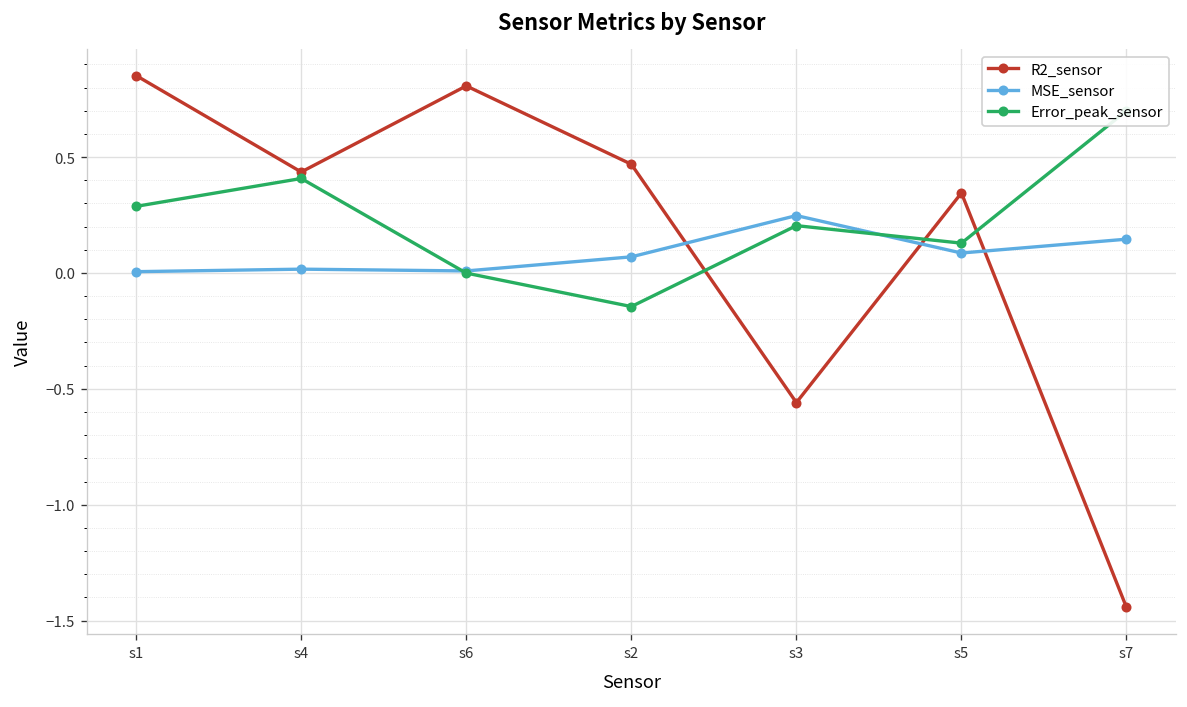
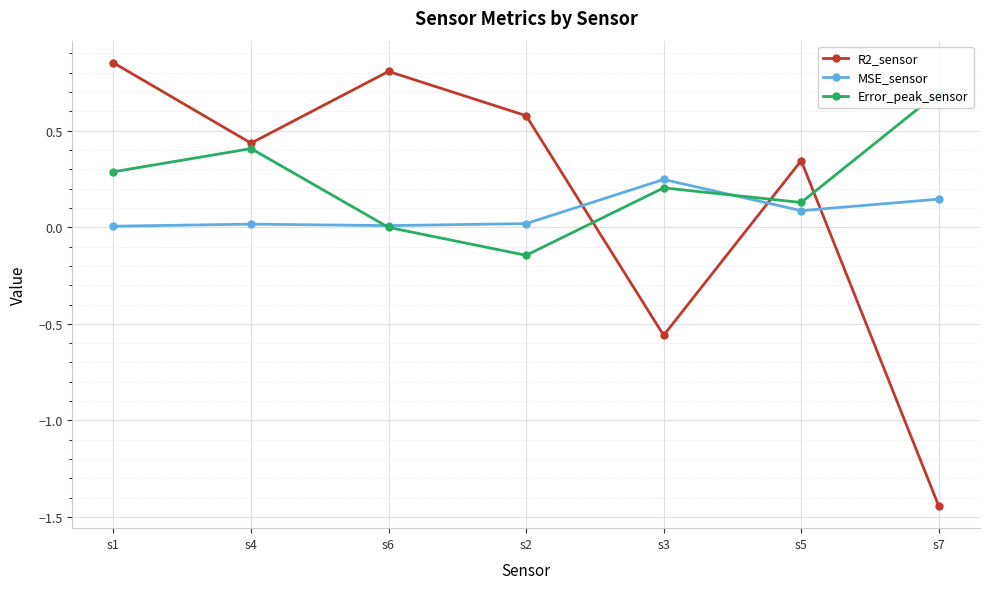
  {
    "R2_sensor": {
      "s1": 0.85,
      "s4": 0.44,
      "s6": 0.81,
-     "s2": 0.47,
+     "s2": 0.58,
      "s3": -0.56,
      "s5": 0.35,
      "s7": -1.44
    },
    "MSE_sensor": {
      "s1": 0.01,
      "s4": 0.02,
-     "s2": 0.07,
+     "s2": 0.02,
      "s3": 0.25,
      "s5": 0.09,
      "s7": 0.15
    },
    "Error_peak_sensor": {
      "s1": 0.29,
      "s4": 0.41,
      "s2": -0.15,
      "s3": 0.20,
      "s5": 0.13
    }
  }
